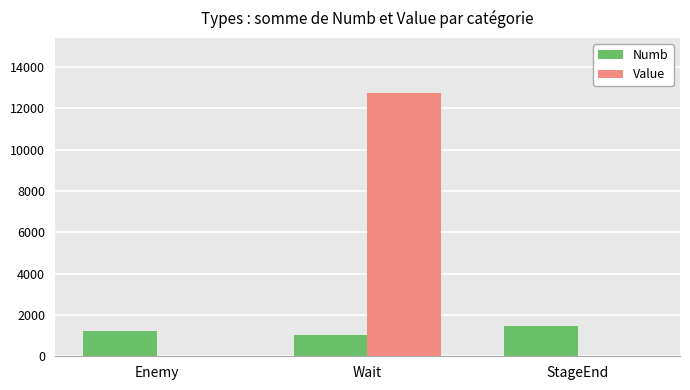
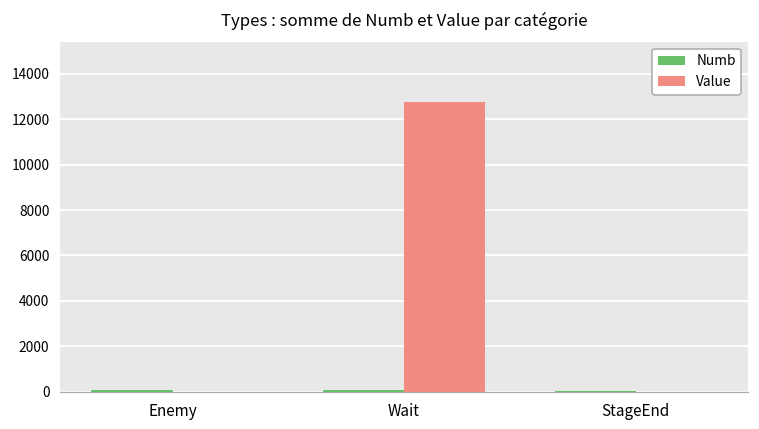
  {
    "Numb": {
-     "Enemy": 1200,
-     "Wait": 1000,
-     "StageEnd": 1400
+     "Enemy": 100,
+     "Wait": 100,
+     "StageEnd": 0
    },
    "Value": {
      "Enemy": 0,
      "Wait": 12800,
      "StageEnd": 0
    }
  }
